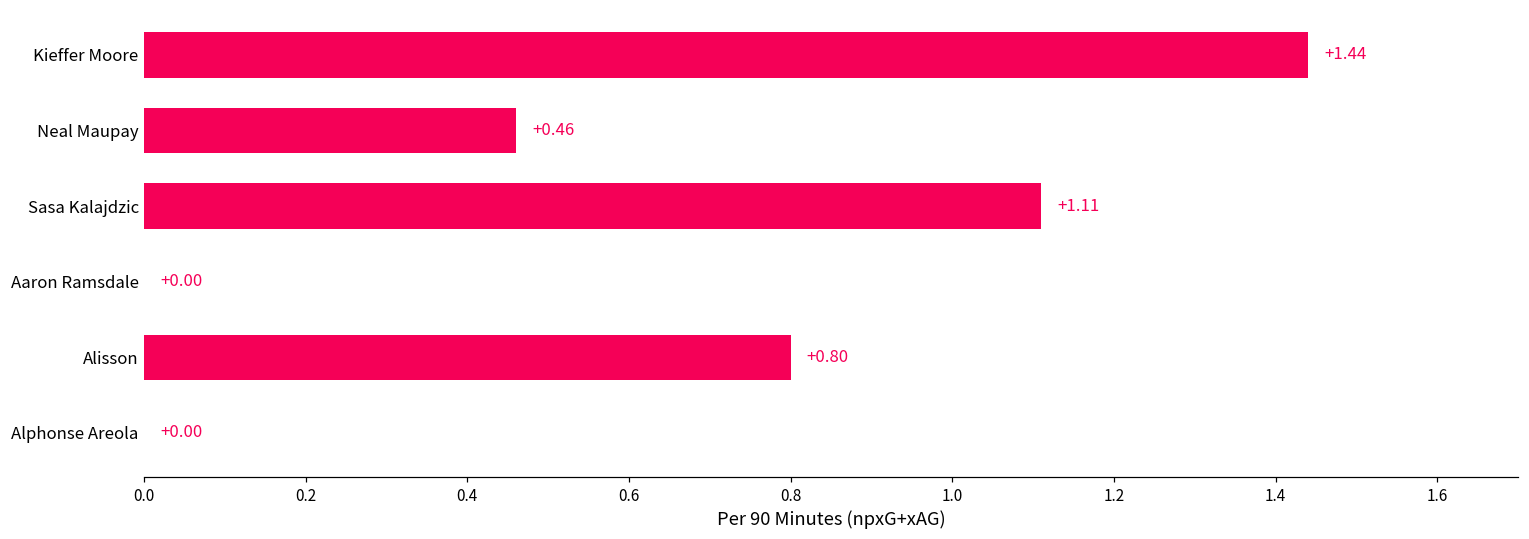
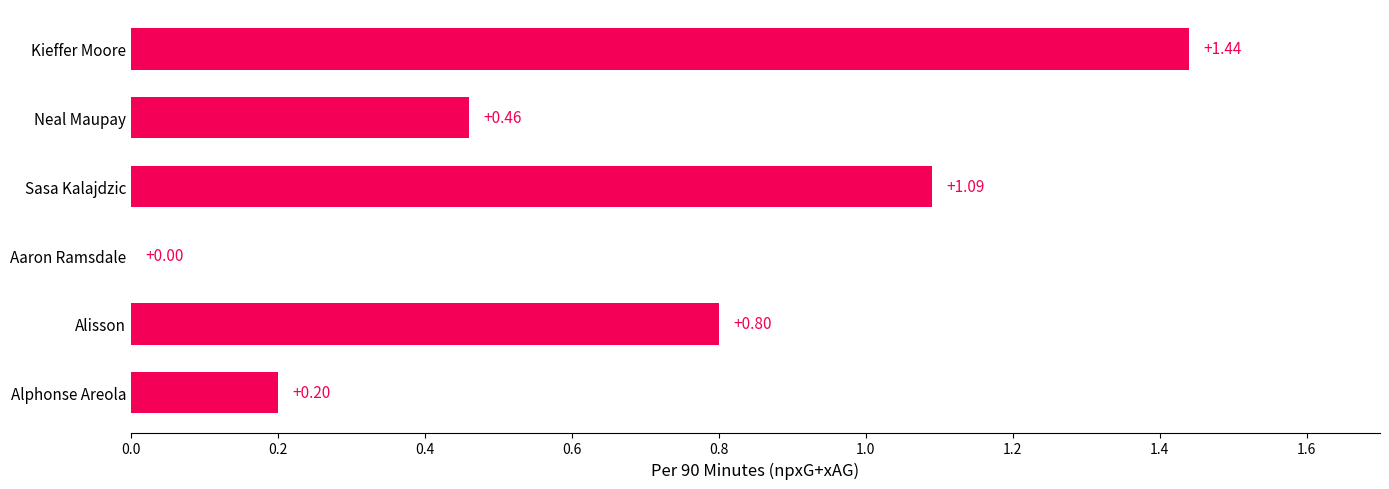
  {
    "Kieffer Moore": "+1.44",
    "Neal Maupay": "+0.46",
-   "Sasa Kalajdzic": "+1.11",
+   "Sasa Kalajdzic": "+1.09",
    "Aaron Ramsdale": "+0.00",
    "Alisson": "+0.80",
-   "Alphonse Areola": "+0.00"
+   "Alphonse Areola": "+0.20"
  }
